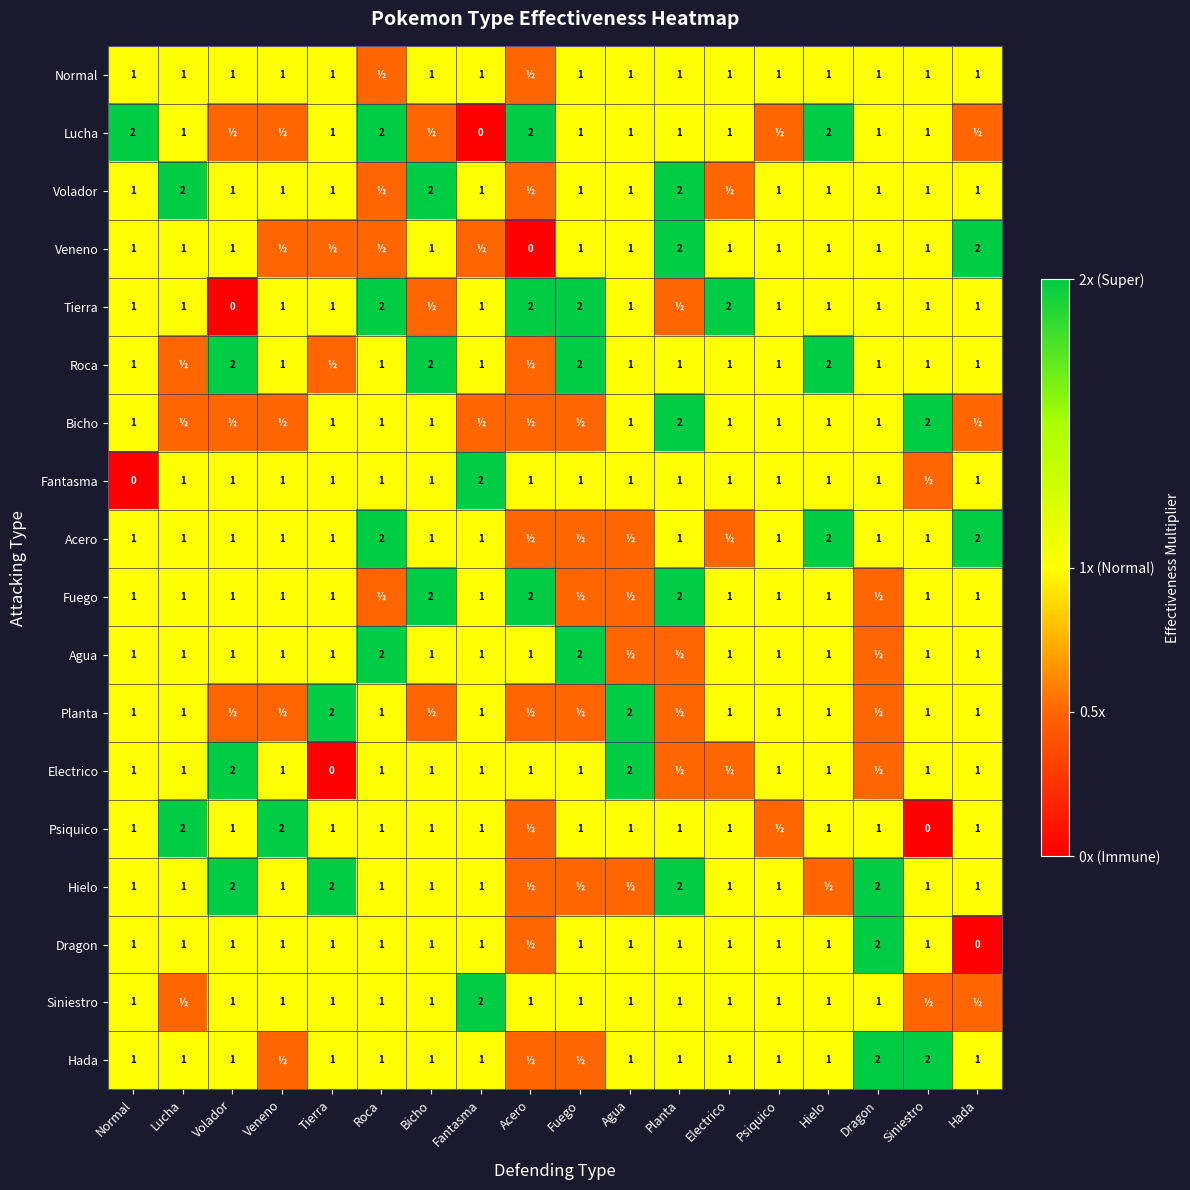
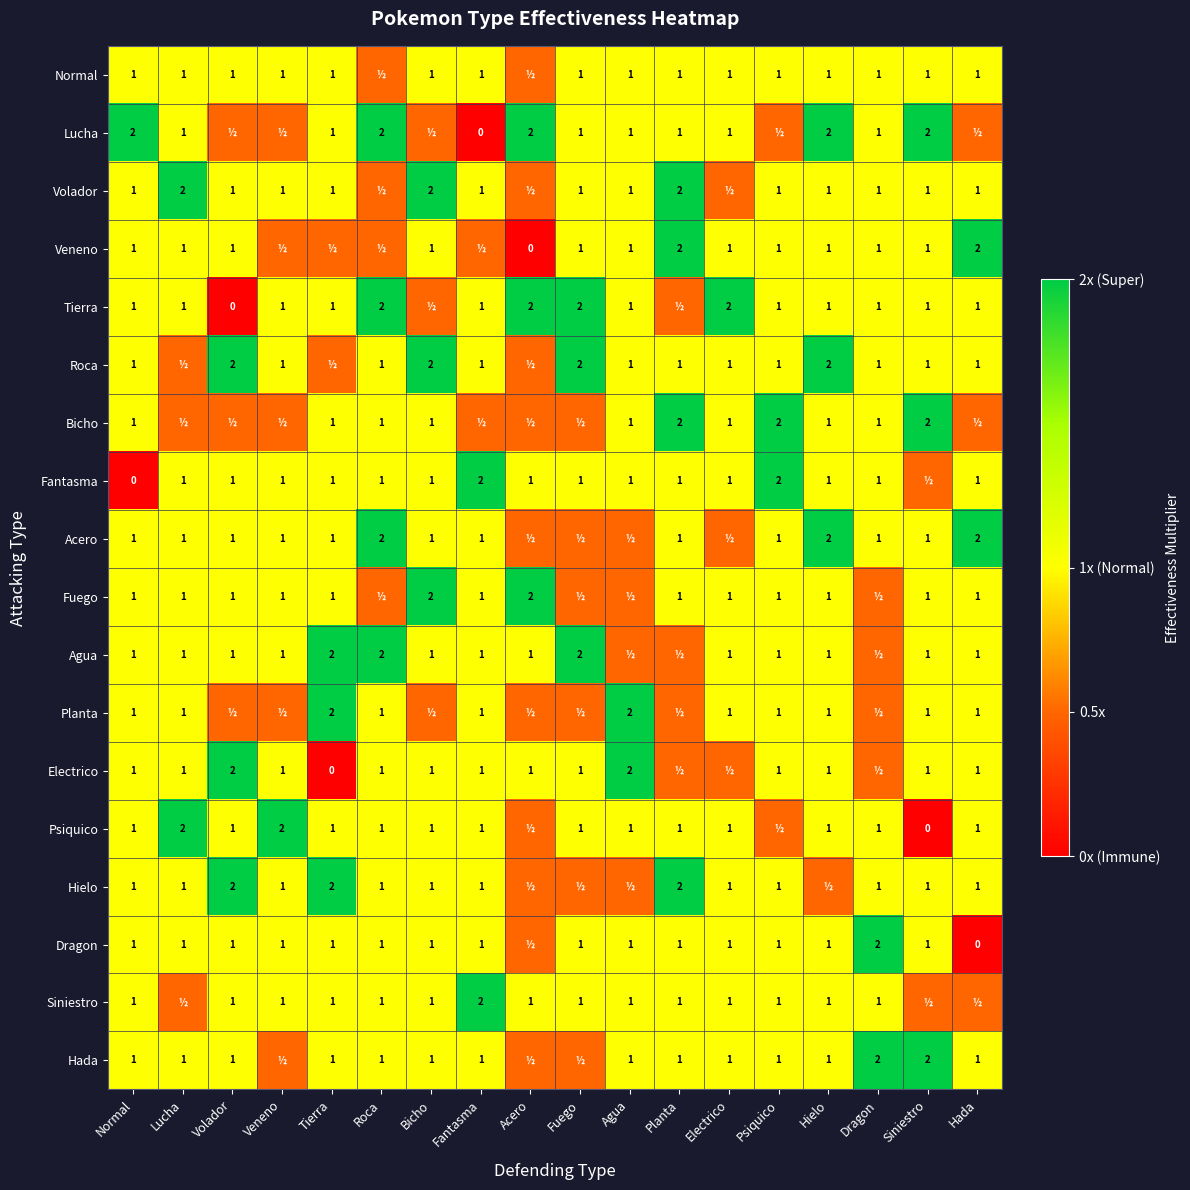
  {
    "Lucha": {
      "Normal": 2,
      "Lucha": 1,
      "Tierra": 1,
      "Roca": 2,
      "Fantasma": 0,
      "Acero": 2,
      "Fuego": 1,
      "Agua": 1,
      "Planta": 1,
      "Electrico": 1,
      "Hielo": 2,
      "Dragon": 1,
-     "Siniestro": 1
+     "Siniestro": 2
    },
    "Bicho": {
      "Normal": 1,
      "Tierra": 1,
      "Roca": 1,
      "Bicho": 1,
      "Agua": 1,
      "Planta": 2,
      "Electrico": 1,
-     "Psiquico": 1,
+     "Psiquico": 2,
      "Hielo": 1,
      "Dragon": 1,
      "Siniestro": 2
    },
    "Fantasma": {
      "Normal": 0,
      "Lucha": 1,
      "Volador": 1,
      "Veneno": 1,
      "Tierra": 1,
      "Roca": 1,
      "Bicho": 1,
      "Fantasma": 2,
      "Acero": 1,
      "Fuego": 1,
      "Agua": 1,
      "Planta": 1,
      "Electrico": 1,
-     "Psiquico": 1,
+     "Psiquico": 2,
      "Hielo": 1,
      "Dragon": 1,
      "Hada": 1
    },
    "Fuego": {
      "Normal": 1,
      "Lucha": 1,
      "Volador": 1,
      "Veneno": 1,
      "Tierra": 1,
      "Bicho": 2,
      "Fantasma": 1,
      "Acero": 2,
-     "Planta": 2,
+     "Planta": 1,
      "Electrico": 1,
      "Psiquico": 1,
      "Hielo": 1,
      "Siniestro": 1,
      "Hada": 1
    },
    "Agua": {
      "Normal": 1,
      "Lucha": 1,
      "Volador": 1,
      "Veneno": 1,
-     "Tierra": 1,
+     "Tierra": 2,
      "Roca": 2,
      "Bicho": 1,
      "Fantasma": 1,
      "Acero": 1,
      "Fuego": 2,
      "Electrico": 1,
      "Psiquico": 1,
      "Hielo": 1,
      "Siniestro": 1,
      "Hada": 1
    },
    "Hielo": {
      "Normal": 1,
      "Lucha": 1,
      "Volador": 2,
      "Veneno": 1,
      "Tierra": 2,
      "Roca": 1,
      "Bicho": 1,
      "Fantasma": 1,
      "Planta": 2,
      "Electrico": 1,
      "Psiquico": 1,
-     "Dragon": 2,
+     "Dragon": 1,
      "Siniestro": 1,
      "Hada": 1
    }
  }
